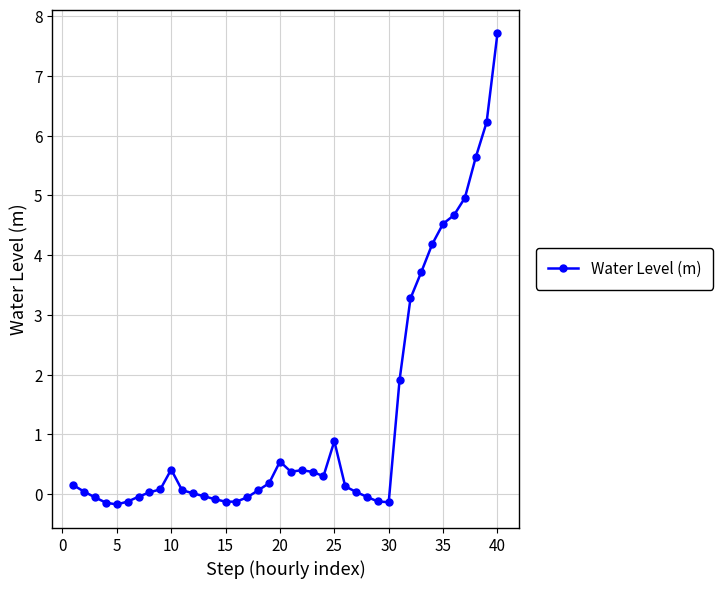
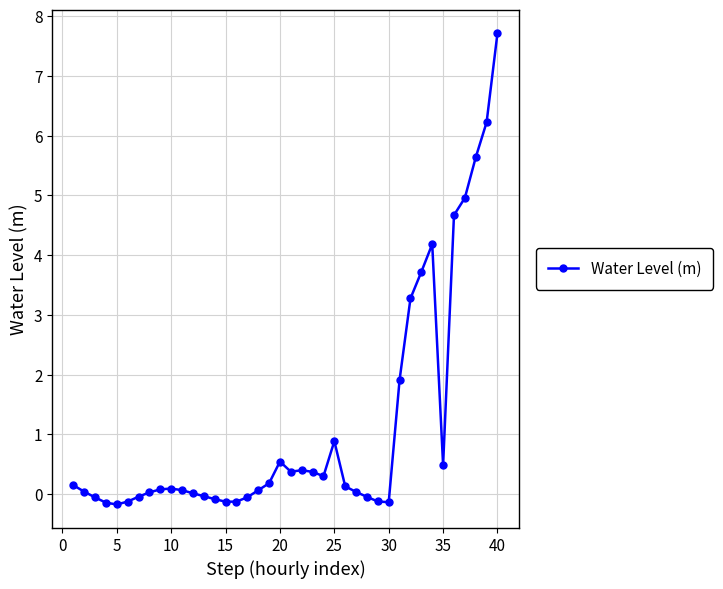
  {
    "5": -0.2,
-   "10": 0.4,
+   "10": 0.1,
    "15": -0.1,
    "20": 0.5,
    "25": 0.9,
    "30": -0.1,
-   "35": 4.5,
+   "35": 0.5,
    "40": 7.7
  }
